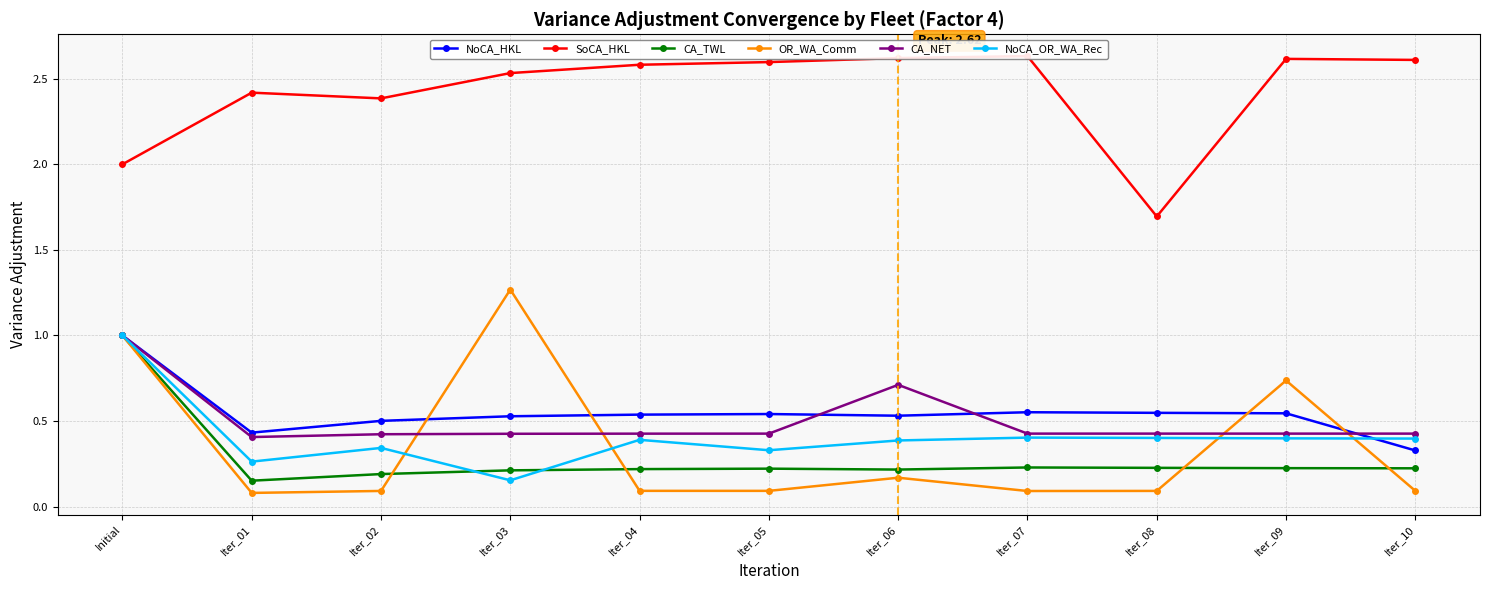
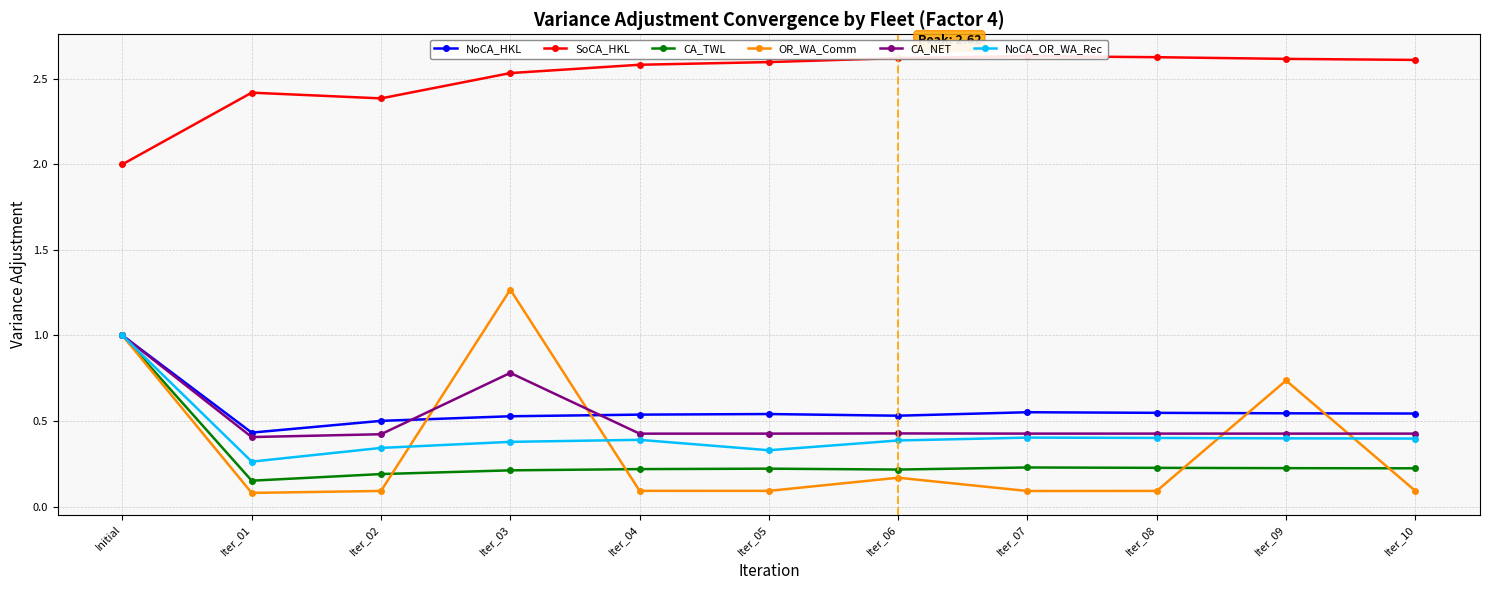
  {
    "NoCA_HKL": {
      "Iter_01": 0.43,
      "Iter_02": 0.50,
      "Iter_03": 0.53,
      "Iter_04": 0.54,
      "Iter_05": 0.54,
      "Iter_06": 0.53,
      "Iter_07": 0.55,
      "Iter_08": 0.55,
      "Iter_09": 0.55,
-     "Iter_10": 0.33
+     "Iter_10": 0.54
    },
    "SoCA_HKL": {
      "Initial": 2.00,
      "Iter_01": 2.42,
      "Iter_02": 2.39,
      "Iter_03": 2.53,
      "Iter_04": 2.58,
      "Iter_05": 2.60,
-     "Iter_08": 1.70,
+     "Iter_08": 2.63,
      "Iter_09": 2.62,
      "Iter_10": 2.61
    },
    "CA_TWL": {
      "Iter_01": 0.15,
      "Iter_02": 0.19,
      "Iter_03": 0.21,
      "Iter_04": 0.22,
      "Iter_05": 0.22,
      "Iter_06": 0.22,
      "Iter_07": 0.23,
      "Iter_08": 0.23,
      "Iter_09": 0.22,
      "Iter_10": 0.22
    },
    "OR_WA_Comm": {
      "Iter_01": 0.08,
      "Iter_02": 0.09,
      "Iter_03": 1.27,
      "Iter_04": 0.09,
      "Iter_05": 0.09,
      "Iter_06": 0.17,
      "Iter_07": 0.09,
      "Iter_08": 0.09,
      "Iter_09": 0.74,
      "Iter_10": 0.09
    },
    "CA_NET": {
      "Iter_01": 0.41,
      "Iter_02": 0.42,
-     "Iter_03": 0.43,
+     "Iter_03": 0.78,
      "Iter_04": 0.43,
      "Iter_05": 0.43,
-     "Iter_06": 0.71,
+     "Iter_06": 0.43,
      "Iter_07": 0.43,
      "Iter_08": 0.43,
      "Iter_09": 0.43,
      "Iter_10": 0.43
    },
    "NoCA_OR_WA_Rec": {
      "Iter_01": 0.26,
      "Iter_02": 0.34,
-     "Iter_03": 0.15,
+     "Iter_03": 0.38,
      "Iter_04": 0.39,
      "Iter_05": 0.33,
      "Iter_06": 0.39,
      "Iter_07": 0.40,
      "Iter_08": 0.40,
      "Iter_09": 0.40,
      "Iter_10": 0.40
    }
  }
